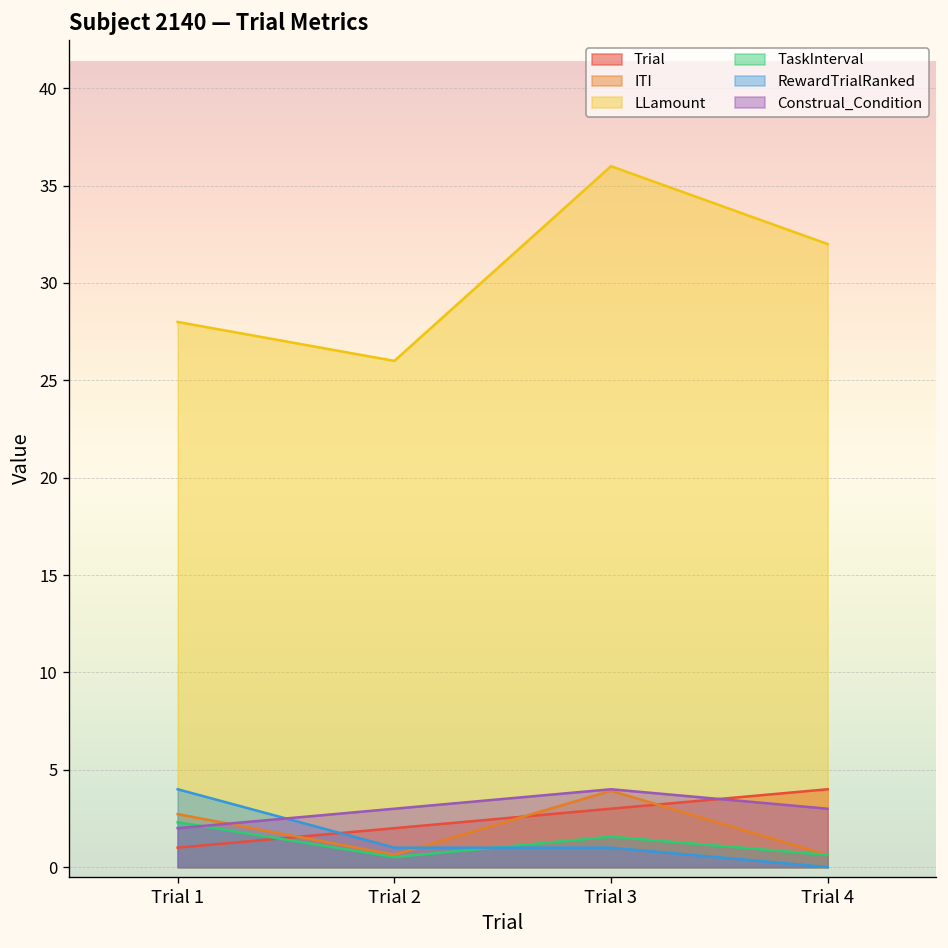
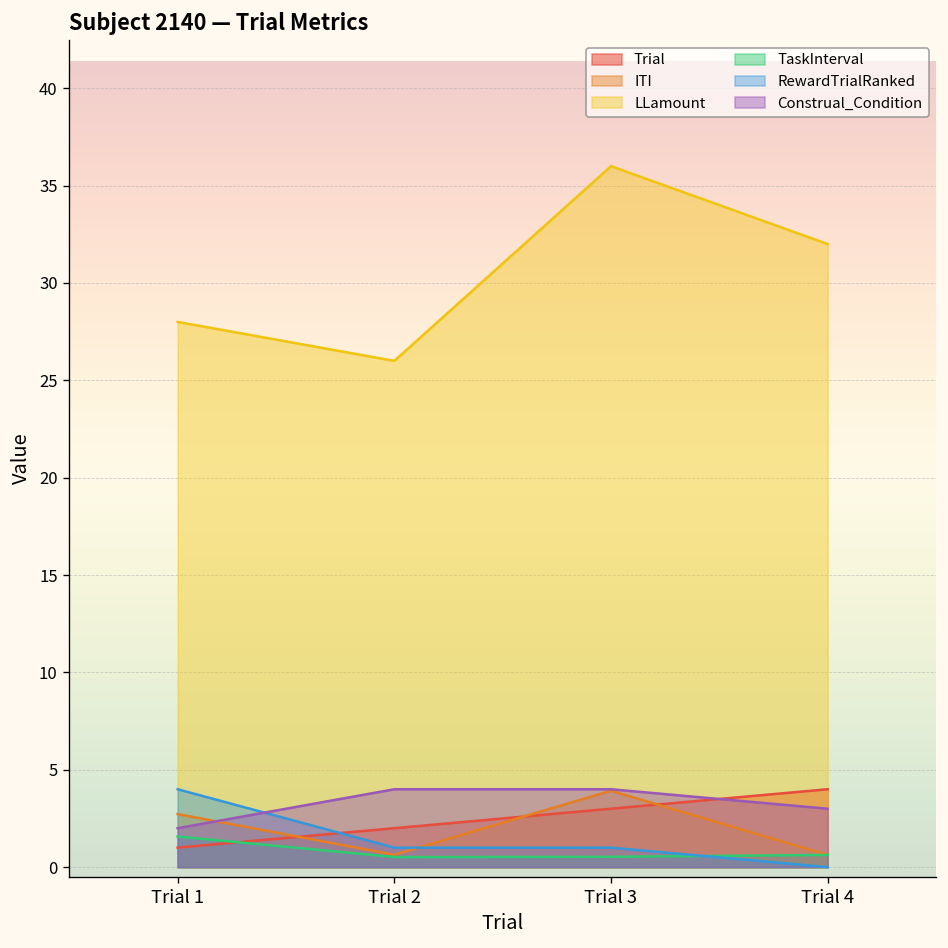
  {
    "TaskInterval": {
-     "Trial 1": 2.3,
-     "Trial 3": 1.6
+     "Trial 1": 1.6,
+     "Trial 3": 0.5
    },
    "RewardTrialRanked": {
      "Trial 1": 4.0,
      "Trial 2": 1.0,
      "Trial 3": 1.0,
      "Trial 4": 0.0
    },
    "Construal_Condition": {
      "Trial 1": 2,
-     "Trial 2": 3,
+     "Trial 2": 4,
      "Trial 4": 3
    }
  }
